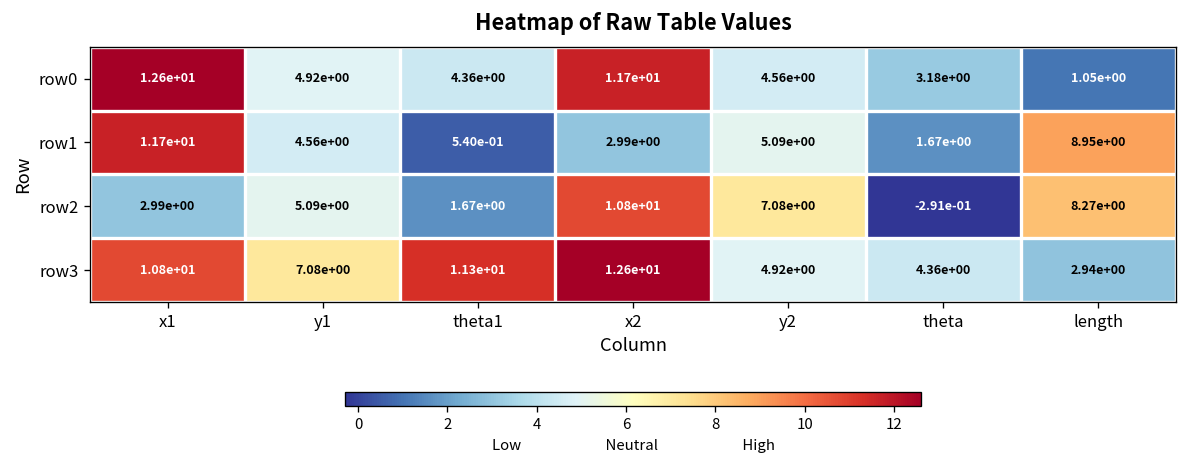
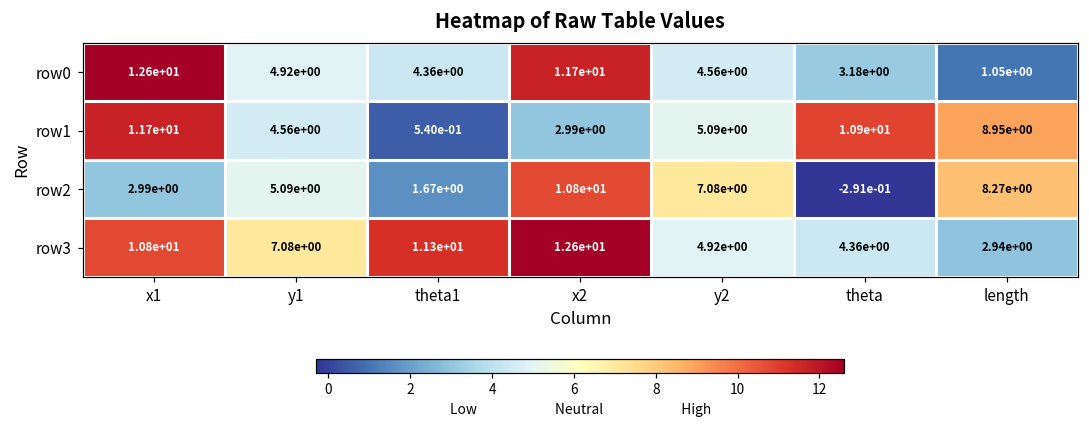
  {
    "row0": {
      "x1": "1.26e+01",
      "y1": "4.92e+00",
      "theta1": "4.36e+00",
      "x2": "1.17e+01",
      "y2": "4.56e+00",
      "theta": "3.18e+00",
      "length": "1.05e+00"
    },
    "row1": {
      "x1": "1.17e+01",
      "y1": "4.56e+00",
      "theta1": "5.40e-01",
      "x2": "2.99e+00",
      "y2": "5.09e+00",
-     "theta": "1.67e+00",
+     "theta": "1.09e+01",
      "length": "8.95e+00"
    },
    "row2": {
      "x1": "2.99e+00",
      "y1": "5.09e+00",
      "theta1": "1.67e+00",
      "x2": "1.08e+01",
      "y2": "7.08e+00",
      "theta": "-2.91e-01",
      "length": "8.27e+00"
    },
    "row3": {
      "x1": "1.08e+01",
      "y1": "7.08e+00",
      "theta1": "1.13e+01",
      "x2": "1.26e+01",
      "y2": "4.92e+00",
      "theta": "4.36e+00",
      "length": "2.94e+00"
    }
  }
